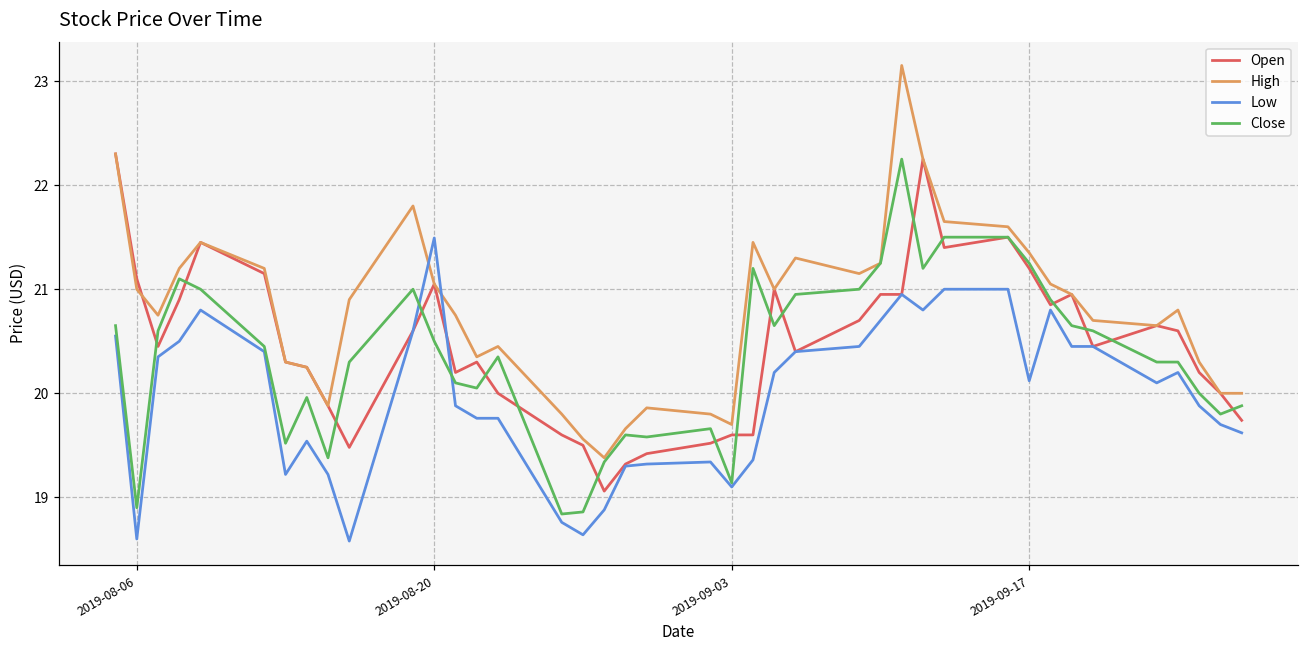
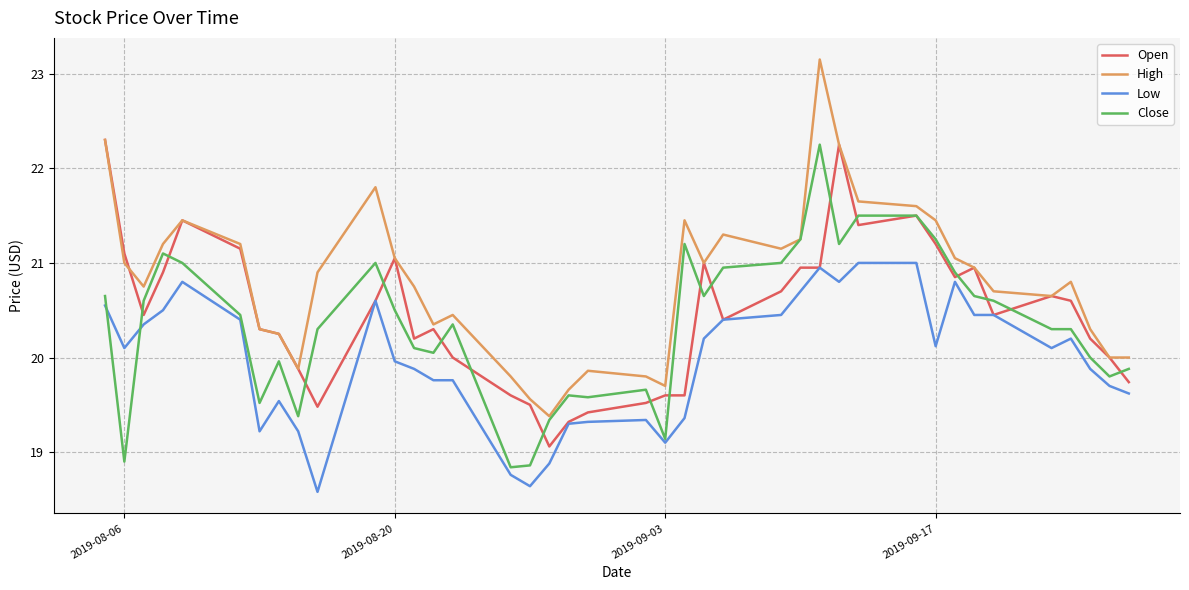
  {
    "Open": {
      "2019-08-06": 21.1,
      "2019-09-03": 19.6,
      "2019-09-17": 21.2
    },
    "High": {
      "2019-08-06": 21.0,
      "2019-09-03": 19.7,
-     "2019-09-17": 21.4
+     "2019-09-17": 21.5
    },
    "Low": {
-     "2019-08-06": 18.6,
-     "2019-08-20": 21.5,
+     "2019-08-06": 20.1,
+     "2019-08-20": 20.0,
      "2019-09-03": 19.1,
      "2019-09-17": 20.1
    },
    "Close": {
      "2019-08-06": 18.9,
      "2019-08-20": 20.5,
      "2019-09-03": 19.1,
      "2019-09-17": 21.3
    }
  }
